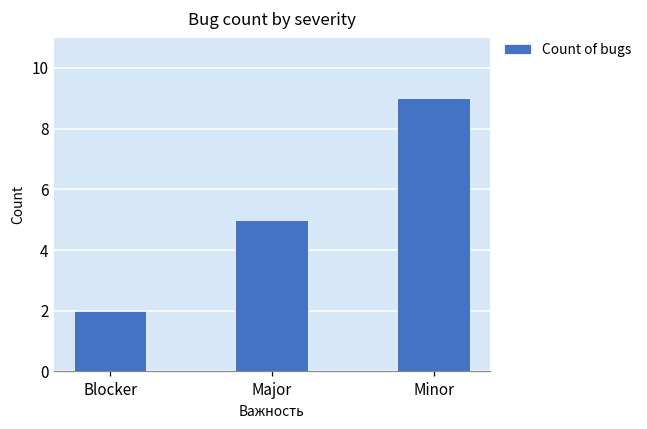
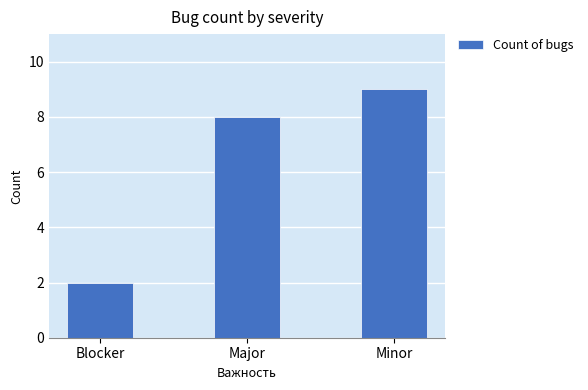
  {
    "Blocker": 2,
-   "Major": 5,
+   "Major": 8,
    "Minor": 9
  }
